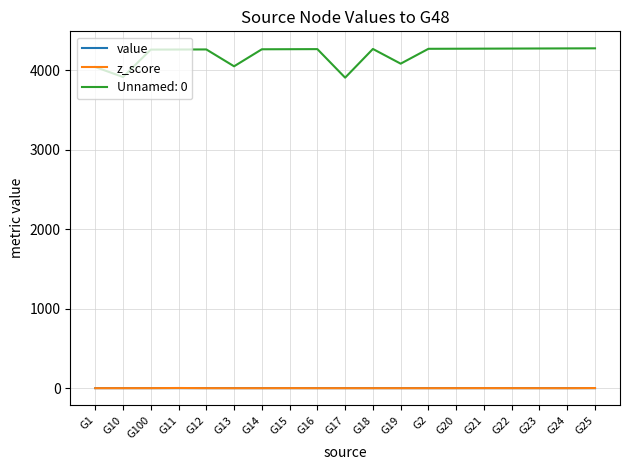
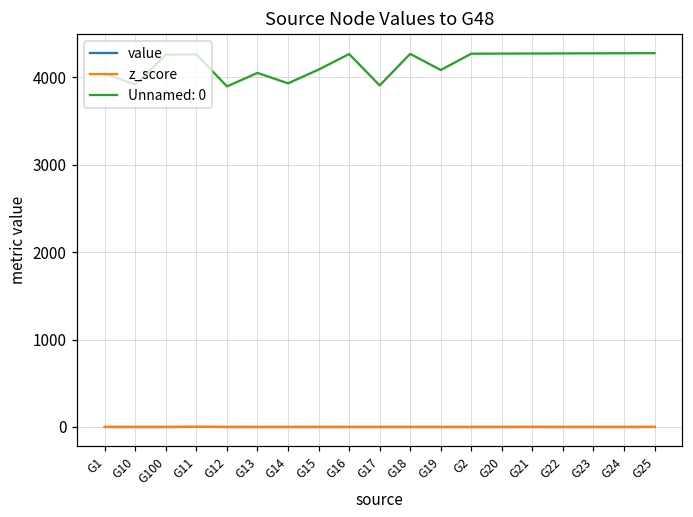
  {
    "z_score": {
      "G1": 0,
      "G10": 0,
      "G100": 0,
      "G11": 0,
      "G12": 0,
      "G13": 0,
      "G14": 0,
      "G15": 0,
      "G16": 0,
      "G17": 0,
      "G18": 0,
      "G19": 0,
      "G2": 0,
      "G20": 0,
      "G21": 0,
      "G22": 0,
      "G23": 0,
      "G24": 0,
      "G25": 0
    },
    "Unnamed: 0": {
-     "G12": 4300,
+     "G12": 3900,
      "G13": 4000,
-     "G14": 4300,
-     "G15": 4300,
+     "G14": 3900,
+     "G15": 4100,
      "G16": 4300,
      "G17": 3900,
      "G18": 4300,
      "G19": 4100,
      "G2": 4300,
      "G20": 4300,
      "G21": 4300,
      "G22": 4300,
      "G23": 4300,
      "G24": 4300,
      "G25": 4300
    }
  }
